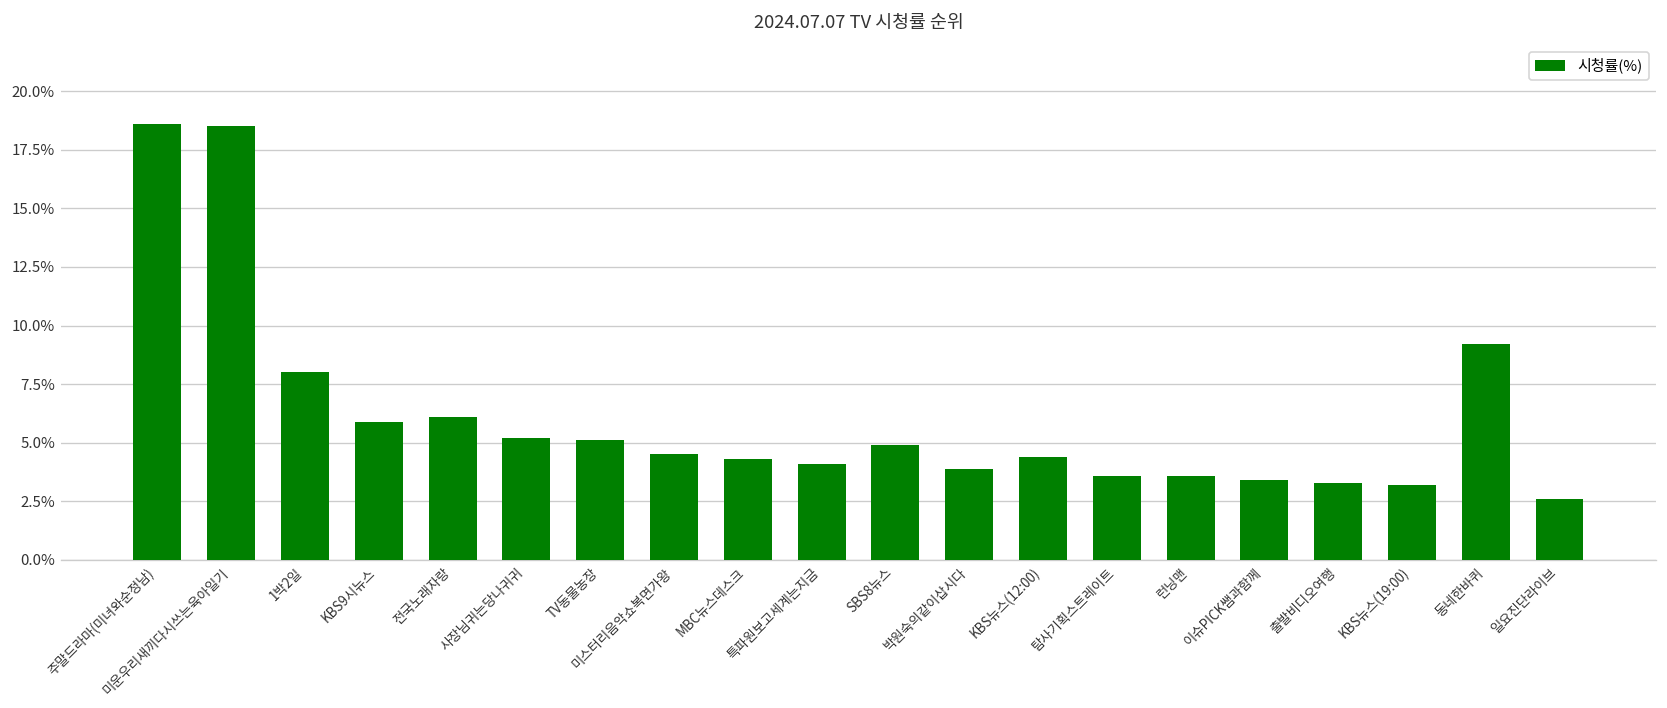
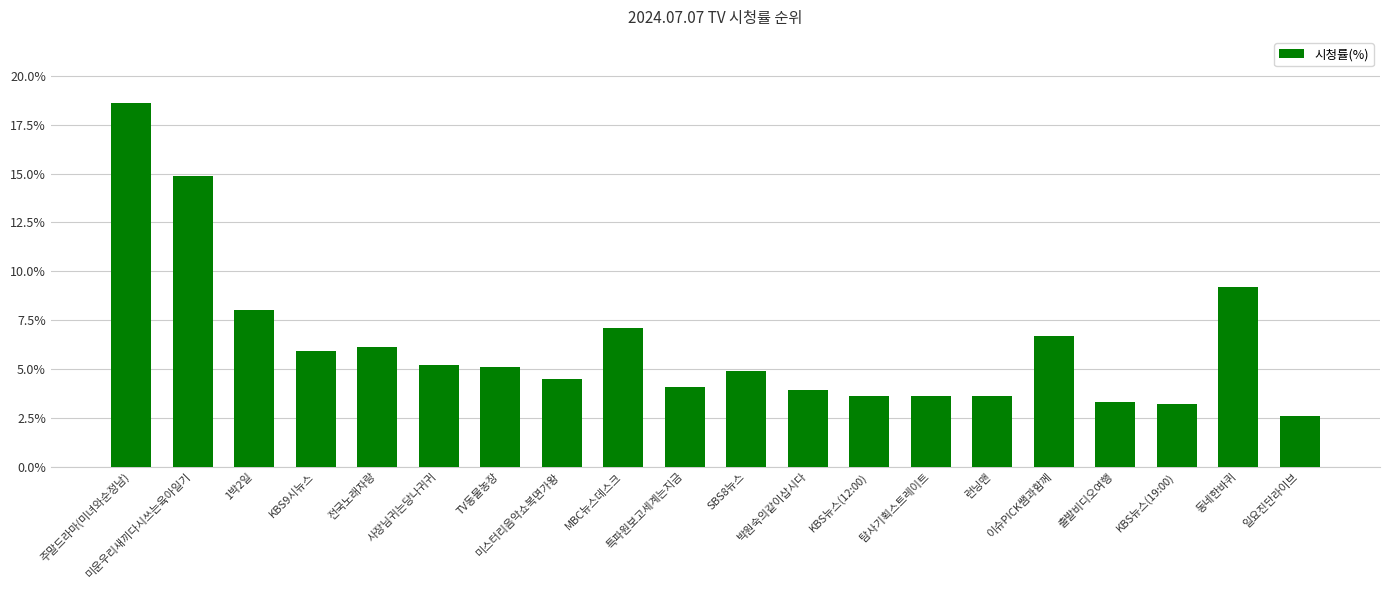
  {
    "주말드라마(미녀와순정남)": "18.6%",
-   "미운우리새끼다시쓰는육아일기": "18.5%",
+   "미운우리새끼다시쓰는육아일기": "14.9%",
    "1박2일": "8.0%",
    "KBS9시뉴스": "5.9%",
    "전국노래자랑": "6.1%",
    "사장님귀는당나귀귀": "5.2%",
    "TV동물농장": "5.1%",
    "미스터리음악쇼복면가왕": "4.5%",
-   "MBC뉴스데스크": "4.3%",
+   "MBC뉴스데스크": "7.1%",
    "특파원보고세계는지금": "4.1%",
    "SBS8뉴스": "4.9%",
    "박원숙의같이삽시다": "3.9%",
-   "KBS뉴스(12:00)": "4.4%",
+   "KBS뉴스(12:00)": "3.6%",
    "탐사기획스트레이트": "3.6%",
    "런닝맨": "3.6%",
-   "이슈PICK쌤과함께": "3.4%",
+   "이슈PICK쌤과함께": "6.7%",
    "출발비디오여행": "3.3%",
    "KBS뉴스(19:00)": "3.2%",
    "동네한바퀴": "9.2%",
    "일요진단라이브": "2.6%"
  }
